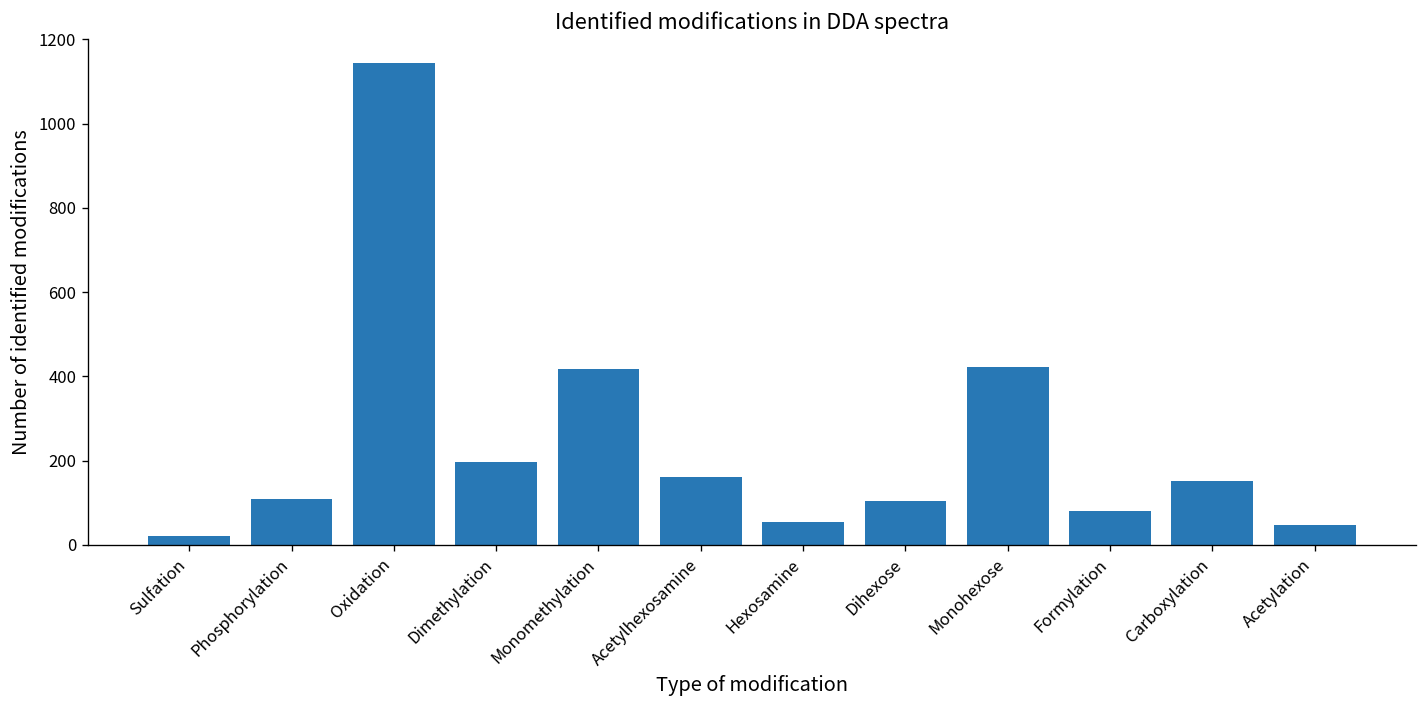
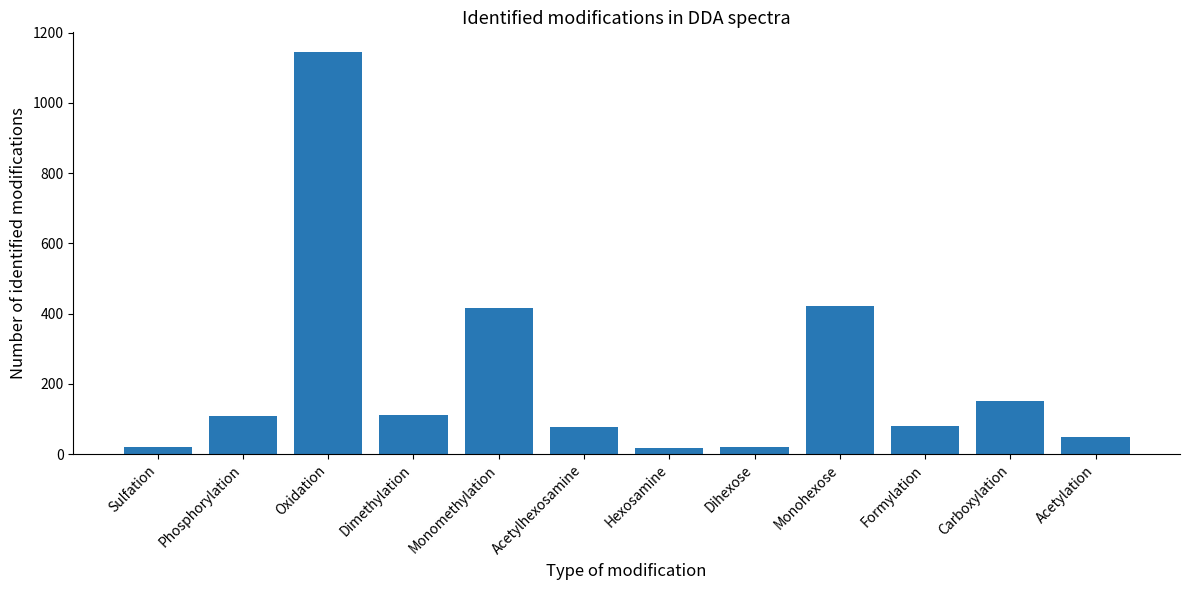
  {
    "Sulfation": 20,
    "Phosphorylation": 110,
    "Oxidation": 1140,
-   "Dimethylation": 200,
+   "Dimethylation": 110,
    "Monomethylation": 420,
-   "Acetylhexosamine": 160,
-   "Hexosamine": 60,
-   "Dihexose": 100,
+   "Acetylhexosamine": 80,
+   "Hexosamine": 20,
+   "Dihexose": 20,
    "Monohexose": 420,
    "Formylation": 80,
    "Carboxylation": 150,
    "Acetylation": 50
  }
